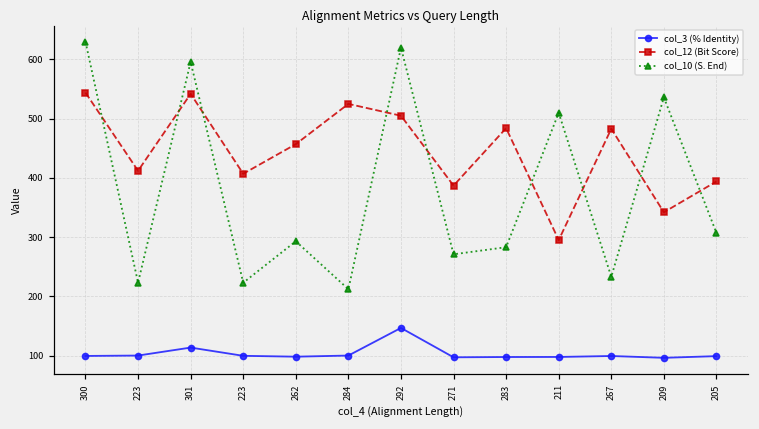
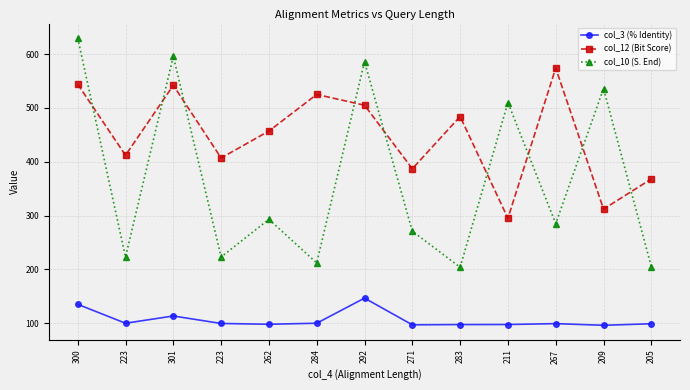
  {
    "col_3 (% Identity)": {
-     "300": 100,
+     "300": 140,
      "301": 110,
      "262": 100,
      "284": 100,
      "292": 150,
      "271": 100,
      "283": 100,
      "211": 100,
      "267": 100,
      "209": 100,
      "205": 100
    },
    "col_12 (Bit Score)": {
      "300": 540,
      "301": 540,
      "262": 460,
      "284": 530,
      "292": 510,
      "271": 390,
      "283": 480,
      "211": 300,
-     "267": 480,
-     "209": 340,
-     "205": 390
+     "267": 570,
+     "209": 310,
+     "205": 370
    },
    "col_10 (S. End)": {
      "300": 630,
      "301": 600,
      "262": 290,
      "284": 210,
-     "292": 620,
+     "292": 590,
      "271": 270,
-     "283": 280,
+     "283": 200,
      "211": 510,
-     "267": 230,
+     "267": 290,
      "209": 540,
-     "205": 310
+     "205": 210
    }
  }
